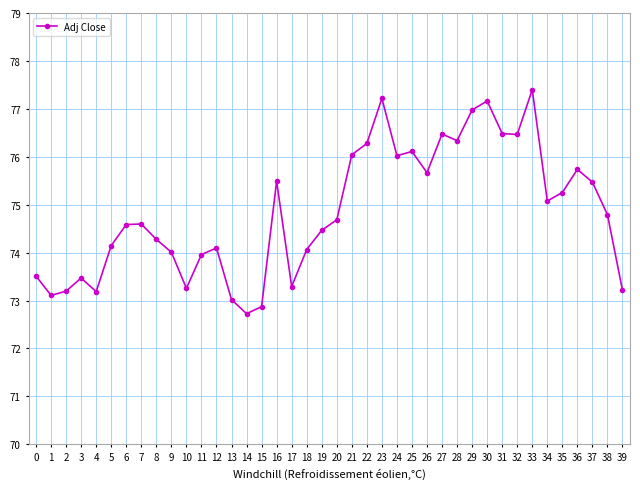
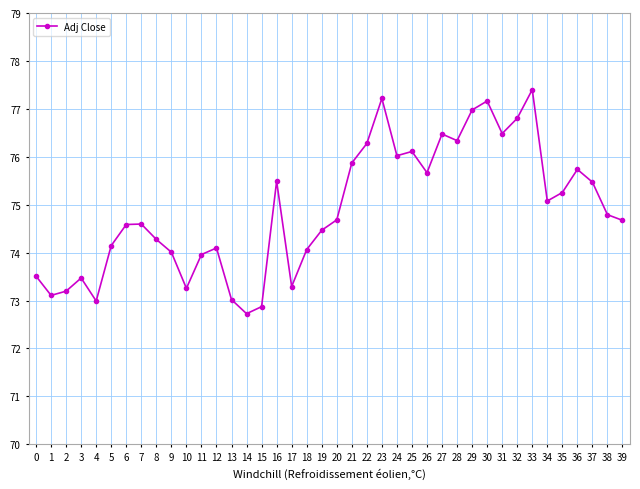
  {
    "0": 73.5,
    "1": 73.1,
    "2": 73.2,
    "3": 73.5,
-   "4": 73.2,
+   "4": 73.0,
    "5": 74.1,
    "6": 74.6,
    "7": 74.6,
    "8": 74.3,
    "9": 74.0,
    "10": 73.3,
    "11": 74.0,
    "12": 74.1,
    "13": 73.0,
    "14": 72.7,
    "15": 72.9,
    "16": 75.5,
    "17": 73.3,
    "18": 74.1,
    "19": 74.5,
    "20": 74.7,
-   "21": 76.0,
+   "21": 75.9,
    "22": 76.3,
    "23": 77.2,
    "24": 76.0,
    "25": 76.1,
    "26": 75.7,
    "27": 76.5,
    "28": 76.3,
    "29": 77.0,
    "30": 77.2,
    "31": 76.5,
-   "32": 76.5,
+   "32": 76.8,
    "33": 77.4,
    "34": 75.1,
    "35": 75.3,
    "36": 75.7,
    "37": 75.5,
    "38": 74.8,
-   "39": 73.2
+   "39": 74.7
  }
